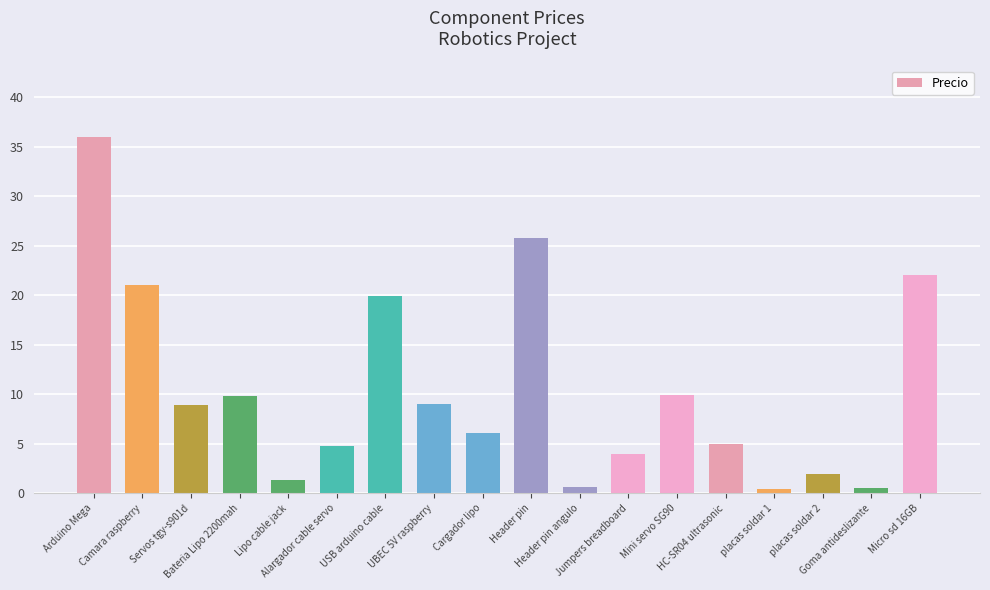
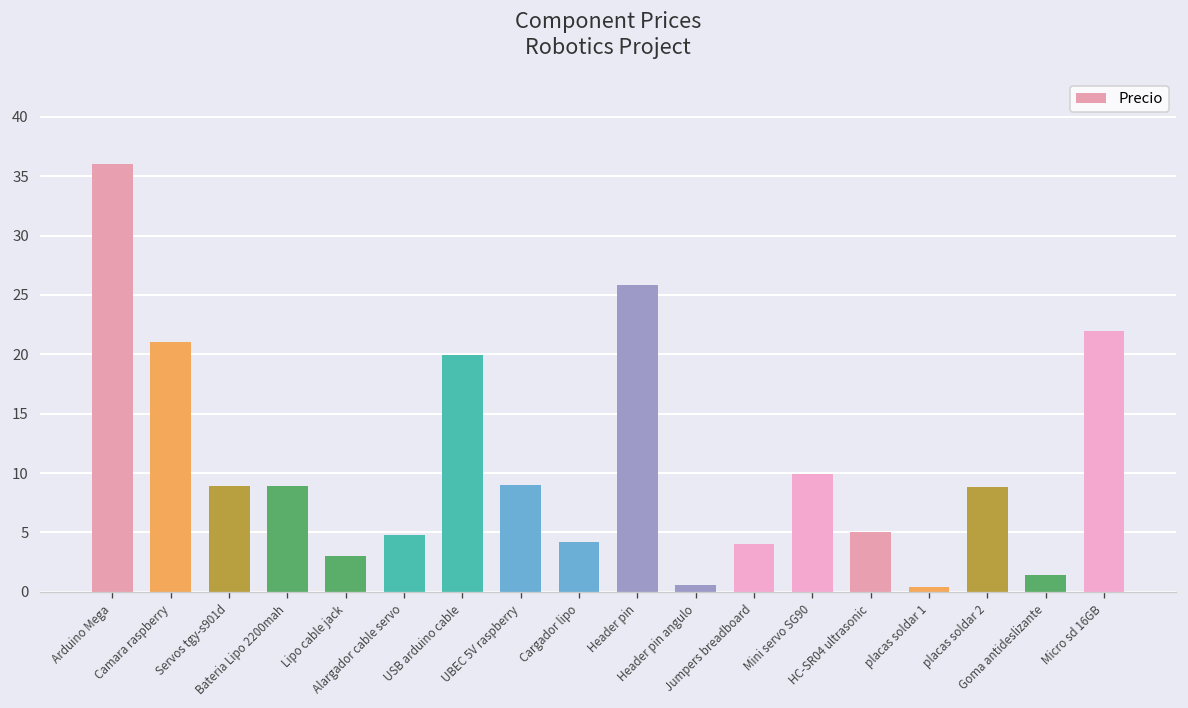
  {
    "Arduino Mega": 36,
    "Camara raspberry": 21,
    "Servos tgy-s901d": 9,
-   "Bateria Lipo 2200mah": 10,
-   "Lipo cable jack": 1,
+   "Bateria Lipo 2200mah": 9,
+   "Lipo cable jack": 3,
    "Alargador cable servo": 5,
    "USB arduino cable": 20,
    "UBEC 5V raspberry": 9,
-   "Cargador lipo": 6,
+   "Cargador lipo": 4,
    "Header pin": 26,
    "Header pin angulo": 1,
    "Jumpers breadboard": 4,
    "Mini servo SG90": 10,
    "HC-SR04 ultrasonic": 5,
    "placas soldar 1": 0,
-   "placas soldar 2": 2,
-   "Goma antideslizante": 0,
+   "placas soldar 2": 9,
+   "Goma antideslizante": 1,
    "Micro sd 16GB": 22
  }
